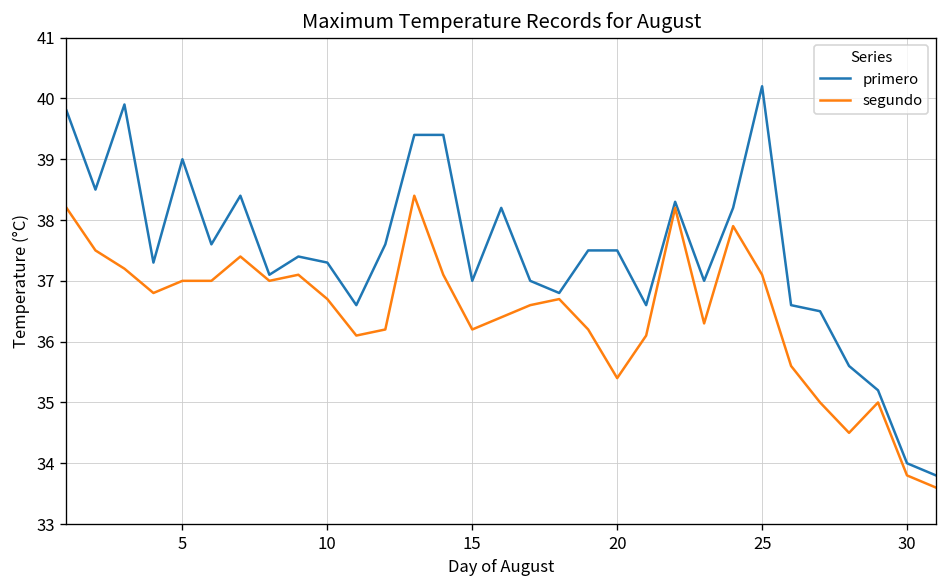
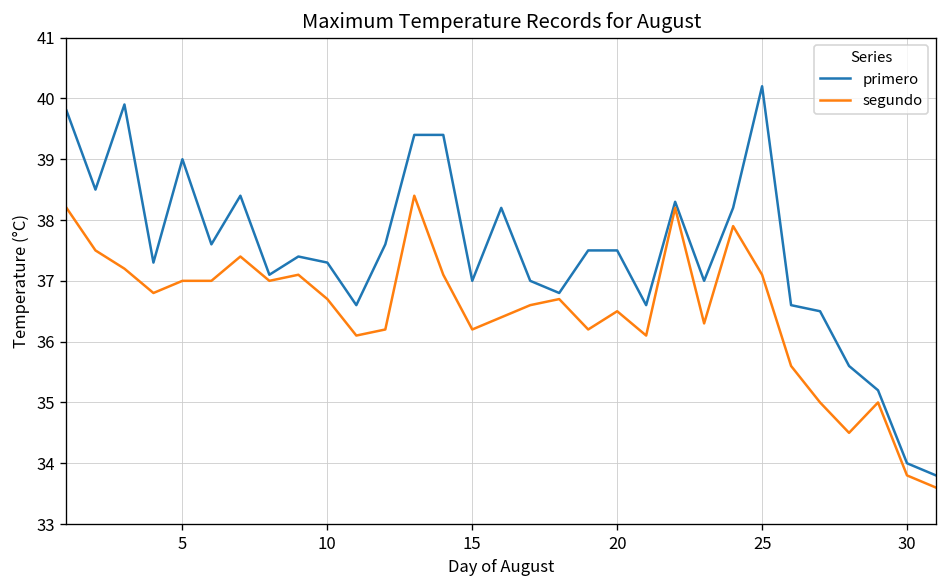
  {
    "primero": {
      "5": 39.0,
      "10": 37.3,
      "15": 37.0,
      "20": 37.5,
      "25": 40.2,
      "30": 34.0
    },
    "segundo": {
      "5": 37.0,
      "10": 36.7,
      "15": 36.2,
-     "20": 35.4,
+     "20": 36.5,
      "25": 37.1,
      "30": 33.8
    }
  }
